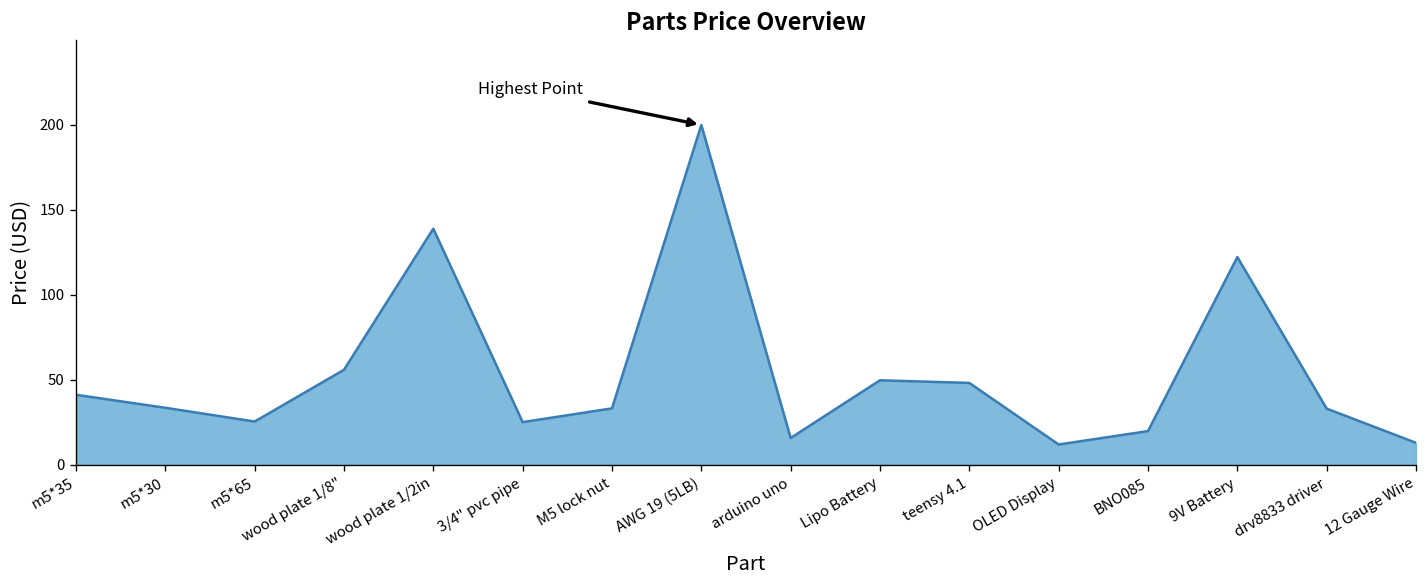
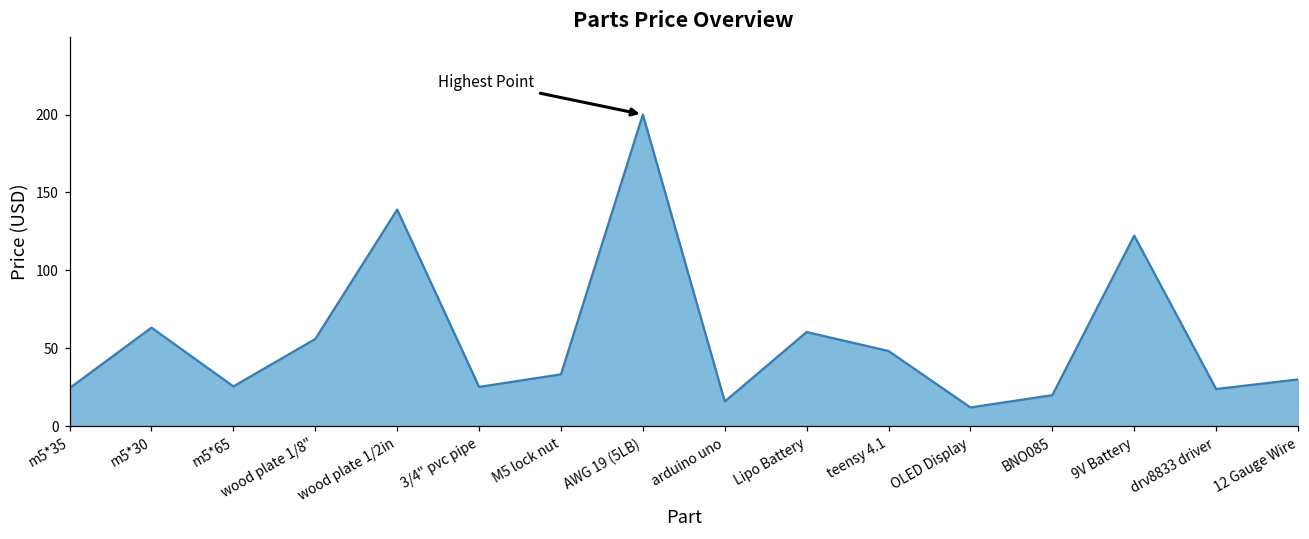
  {
-   "m5*35": 41,
-   "m5*30": 34,
+   "m5*35": 24,
+   "m5*30": 63,
    "m5*65": 26,
    "wood plate 1/8\"": 56,
    "wood plate 1/2in": 139,
    "3/4\" pvc pipe": 25,
    "M5 lock nut": 33,
    "AWG 19 (5LB)": 200,
    "arduino uno": 16,
-   "Lipo Battery": 50,
+   "Lipo Battery": 60,
    "teensy 4.1": 48,
    "OLED Display": 12,
    "BNO085": 20,
    "9V Battery": 122,
-   "drv8833 driver": 33,
-   "12 Gauge Wire": 13
+   "drv8833 driver": 24,
+   "12 Gauge Wire": 30
  }
